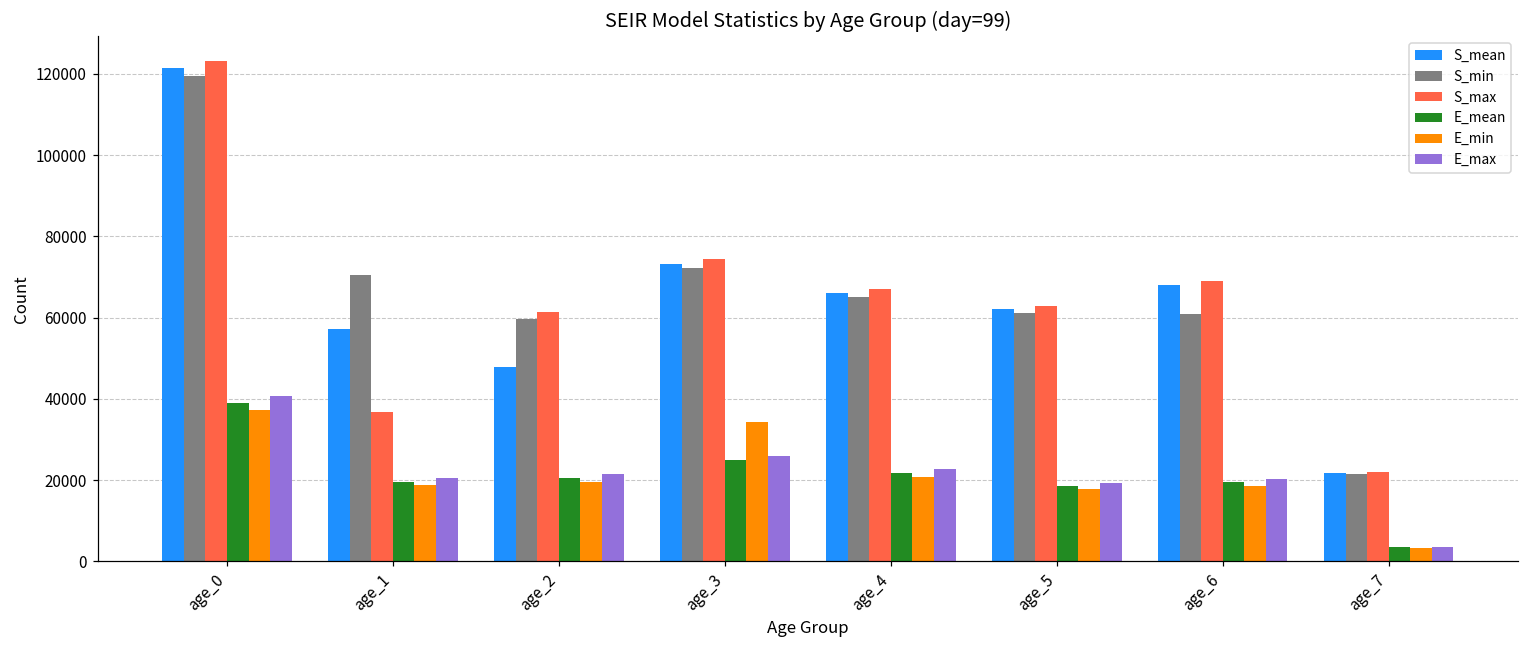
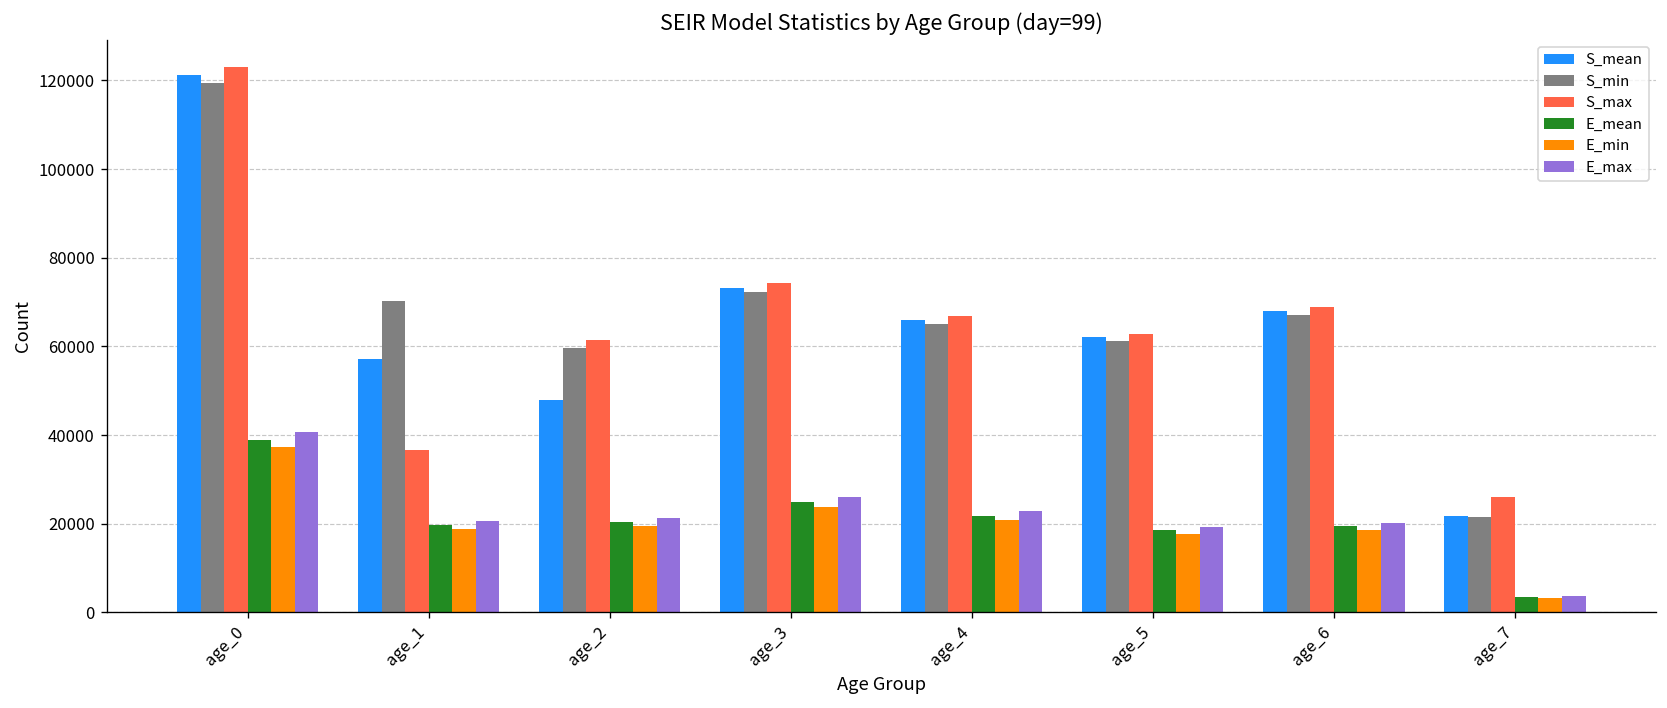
  {
    "S_mean": {
      "age_0": 121000,
      "age_1": 57000,
      "age_2": 48000,
      "age_3": 73000,
      "age_4": 66000,
      "age_5": 62000,
      "age_6": 68000,
      "age_7": 22000
    },
    "S_min": {
      "age_0": 120000,
      "age_1": 70000,
      "age_2": 60000,
      "age_3": 72000,
      "age_4": 65000,
      "age_5": 61000,
-     "age_6": 61000,
+     "age_6": 67000,
      "age_7": 22000
    },
    "S_max": {
      "age_0": 123000,
      "age_1": 37000,
      "age_2": 61000,
      "age_3": 74000,
      "age_4": 67000,
      "age_5": 63000,
      "age_6": 69000,
-     "age_7": 22000
+     "age_7": 26000
    },
    "E_mean": {
      "age_0": 39000,
      "age_1": 20000,
      "age_2": 20000,
      "age_3": 25000,
      "age_4": 22000,
      "age_5": 18000,
      "age_6": 19000,
      "age_7": 3000
    },
    "E_min": {
      "age_0": 37000,
      "age_1": 19000,
      "age_2": 20000,
-     "age_3": 34000,
+     "age_3": 24000,
      "age_4": 21000,
      "age_5": 18000,
      "age_6": 19000,
      "age_7": 3000
    },
    "E_max": {
      "age_0": 41000,
      "age_1": 20000,
      "age_2": 21000,
      "age_3": 26000,
      "age_4": 23000,
      "age_5": 19000,
      "age_6": 20000,
      "age_7": 4000
    }
  }
